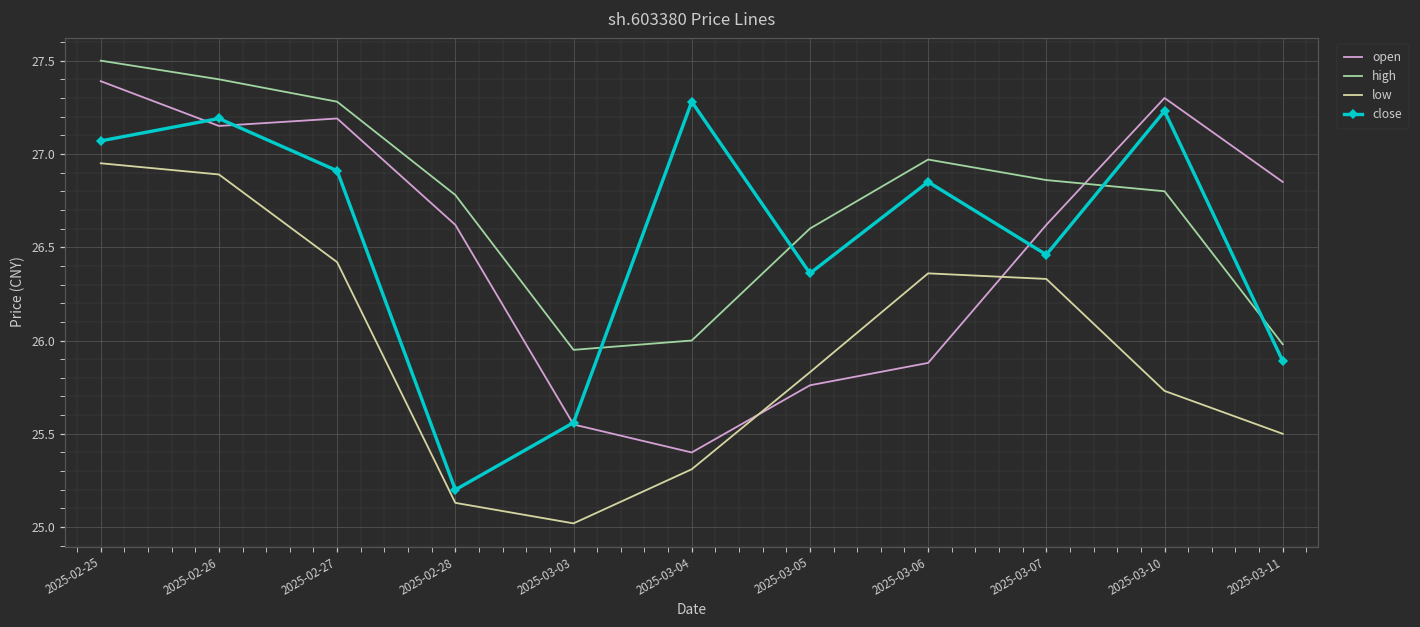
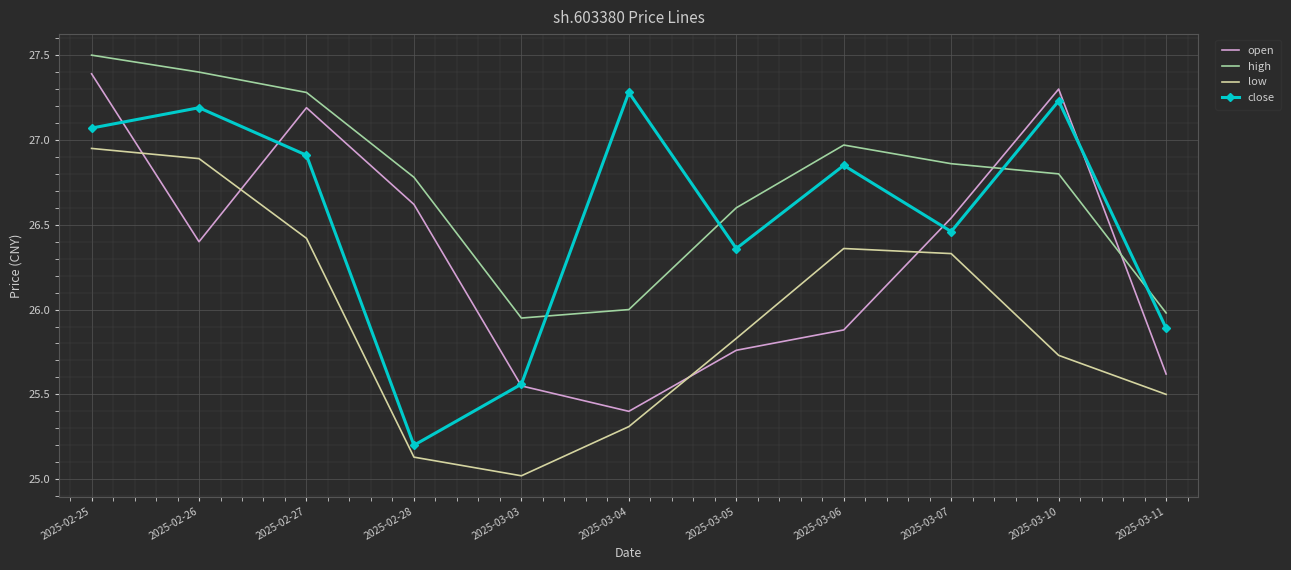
  {
    "open": {
      "2025-02-25": 27.39,
-     "2025-02-26": 27.15,
+     "2025-02-26": 26.40,
      "2025-02-27": 27.19,
      "2025-02-28": 26.62,
      "2025-03-04": 25.40,
      "2025-03-05": 25.76,
      "2025-03-06": 25.88,
-     "2025-03-07": 26.62,
+     "2025-03-07": 26.54,
      "2025-03-10": 27.30,
-     "2025-03-11": 26.85
+     "2025-03-11": 25.62
    },
    "close": {
      "2025-02-25": 27.07,
      "2025-02-26": 27.19,
      "2025-02-27": 26.91,
      "2025-02-28": 25.20,
      "2025-03-04": 27.28,
      "2025-03-05": 26.36,
      "2025-03-06": 26.85,
      "2025-03-07": 26.46,
      "2025-03-10": 27.23,
      "2025-03-11": 25.89
    }
  }
